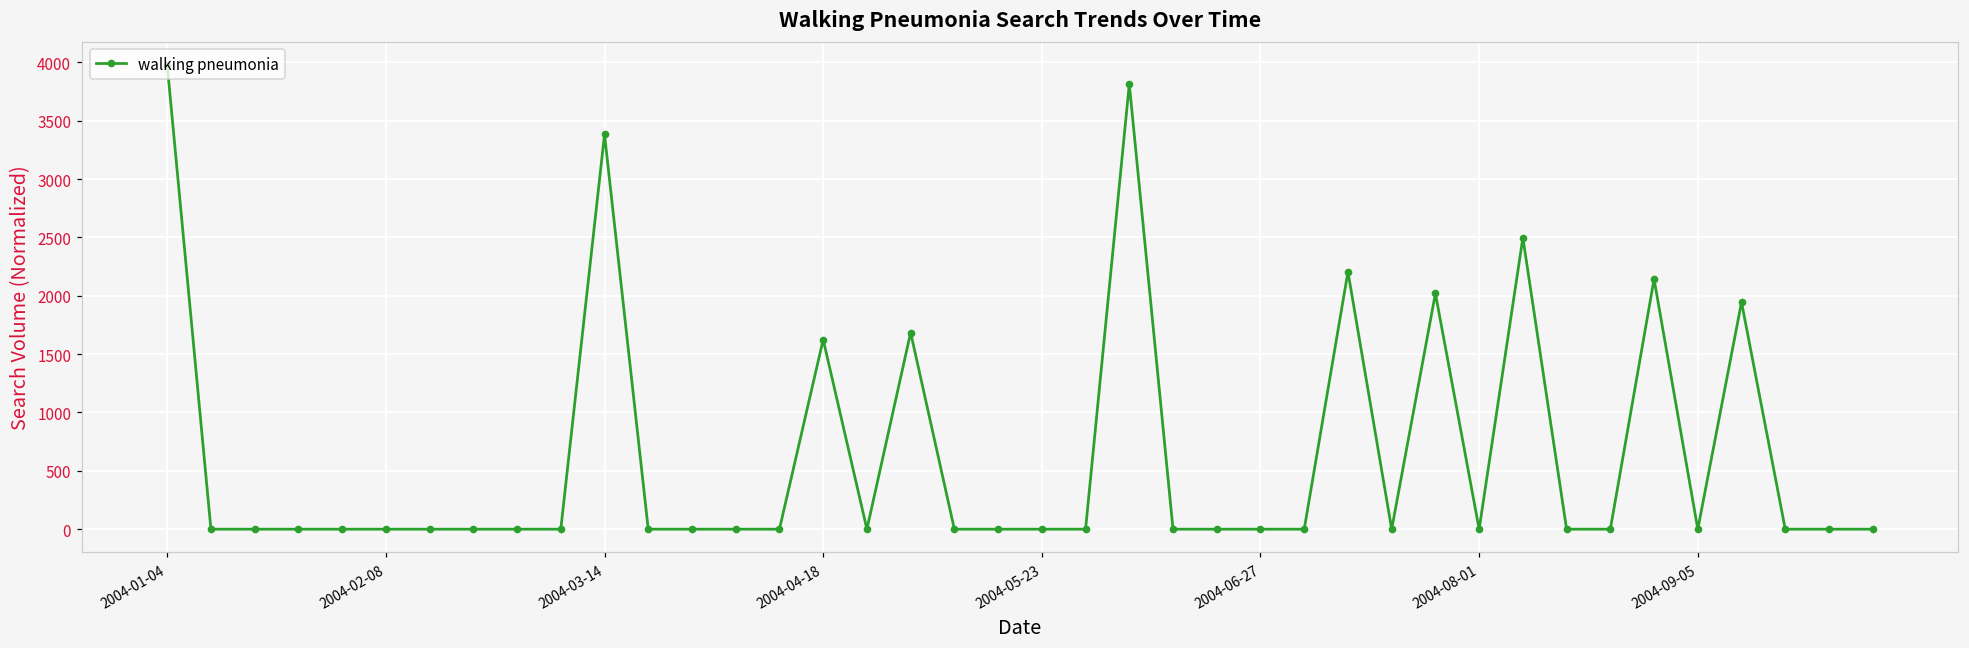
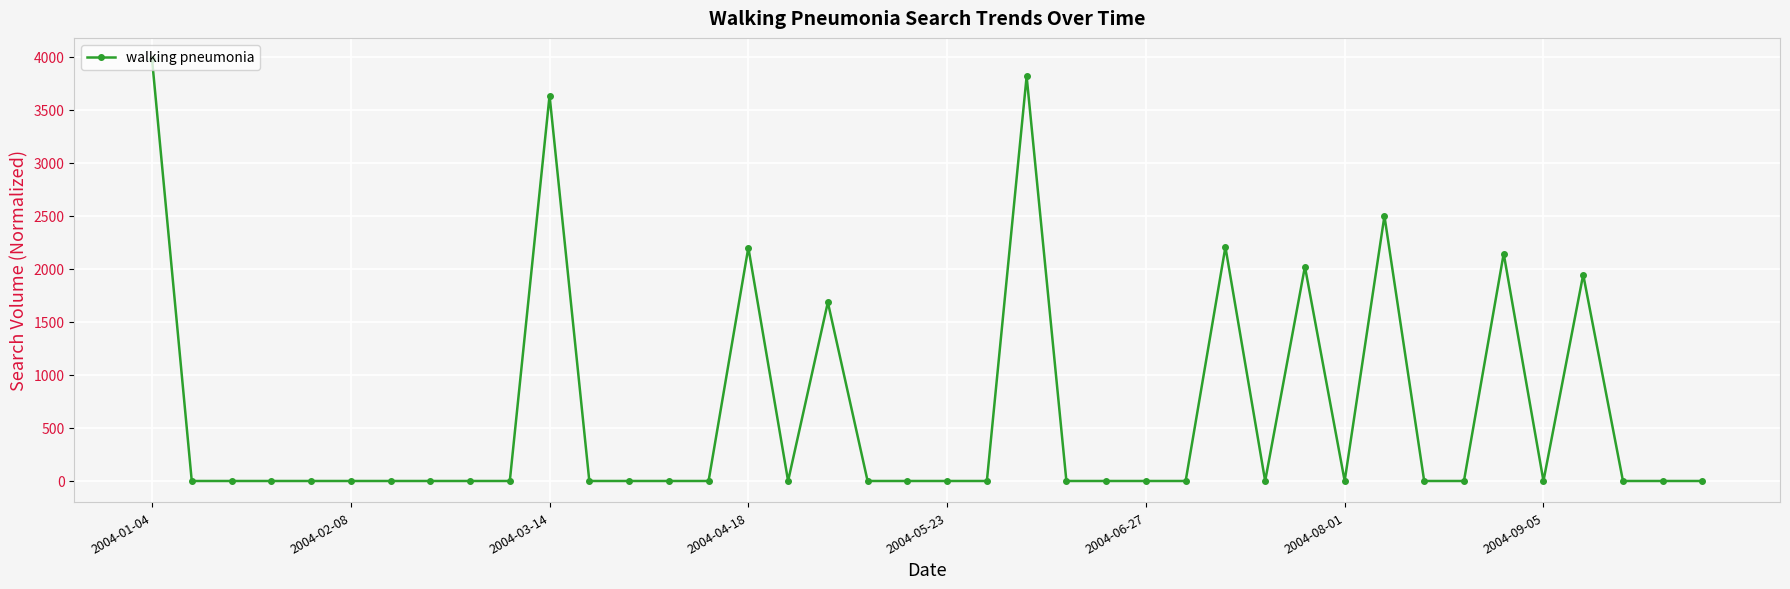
  {
    "2004-02-08": 0,
-   "2004-03-14": 3380,
-   "2004-04-18": 1620,
+   "2004-03-14": 3630,
+   "2004-04-18": 2200,
    "2004-05-23": 0,
    "2004-06-27": 0,
    "2004-08-01": 0,
    "2004-09-05": 0
  }
